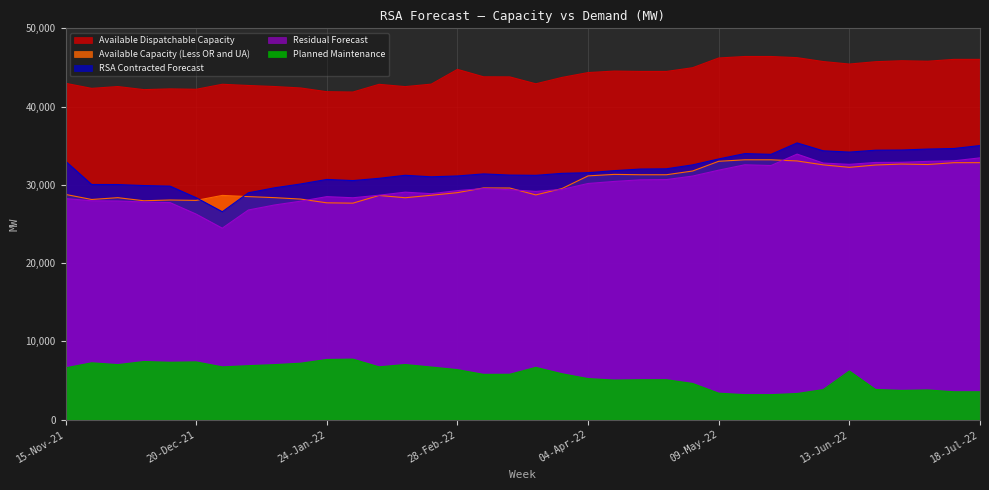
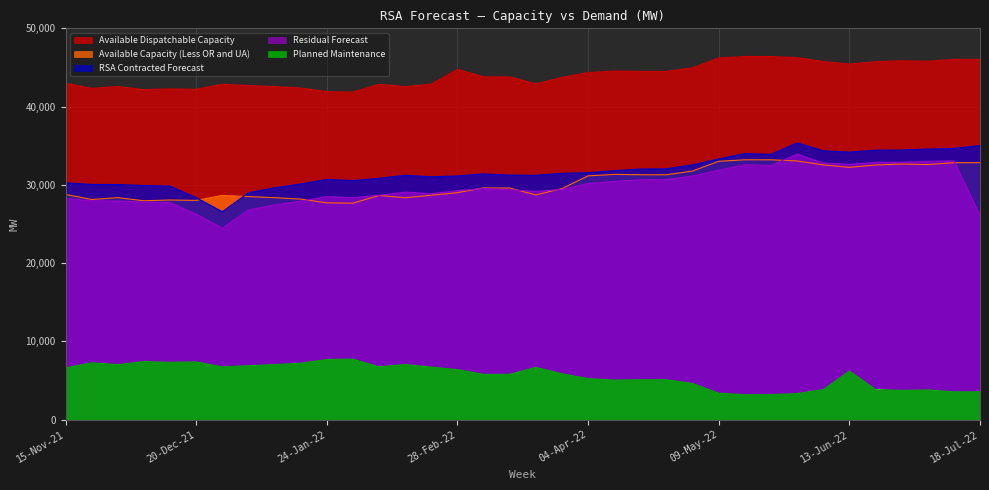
  {
    "Available Dispatchable Capacity": {
      "15-Nov-21": "43,000",
      "20-Dec-21": "42,000",
      "24-Jan-22": "42,000",
      "28-Feb-22": "45,000",
      "04-Apr-22": "44,000",
      "09-May-22": "46,000",
      "13-Jun-22": "45,000",
      "18-Jul-22": "46,000"
    },
    "Available Capacity (Less OR and UA)": {
      "15-Nov-21": "29,000",
      "20-Dec-21": "28,000",
      "24-Jan-22": "28,000",
      "04-Apr-22": "31,000",
      "13-Jun-22": "32,000",
      "18-Jul-22": "33,000"
    },
    "RSA Contracted Forecast": {
-     "15-Nov-21": "33,000",
+     "15-Nov-21": "30,000",
      "20-Dec-21": "28,000",
      "24-Jan-22": "31,000",
      "28-Feb-22": "31,000",
      "04-Apr-22": "32,000",
      "13-Jun-22": "34,000",
      "18-Jul-22": "35,000"
    },
    "Residual Forecast": {
      "15-Nov-21": "28,000",
      "20-Dec-21": "26,000",
      "24-Jan-22": "28,000",
      "04-Apr-22": "30,000",
      "09-May-22": "32,000",
      "13-Jun-22": "33,000",
-     "18-Jul-22": "33,000"
+     "18-Jul-22": "26,000"
    },
    "Planned Maintenance": {
      "15-Nov-21": "7,000",
      "20-Dec-21": "7,000",
      "24-Jan-22": "8,000",
      "28-Feb-22": "6,000",
      "04-Apr-22": "5,000",
      "09-May-22": "3,000",
      "13-Jun-22": "6,000",
      "18-Jul-22": "4,000"
    }
  }
